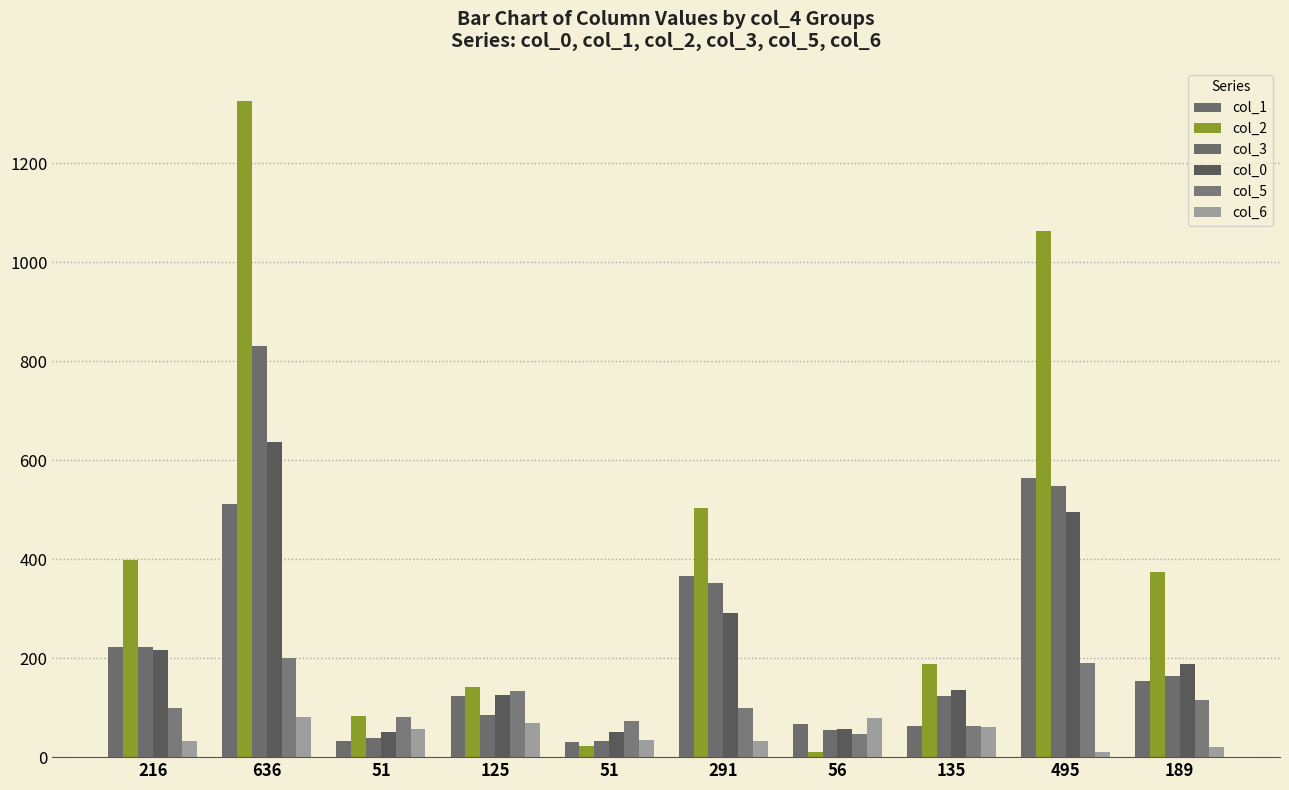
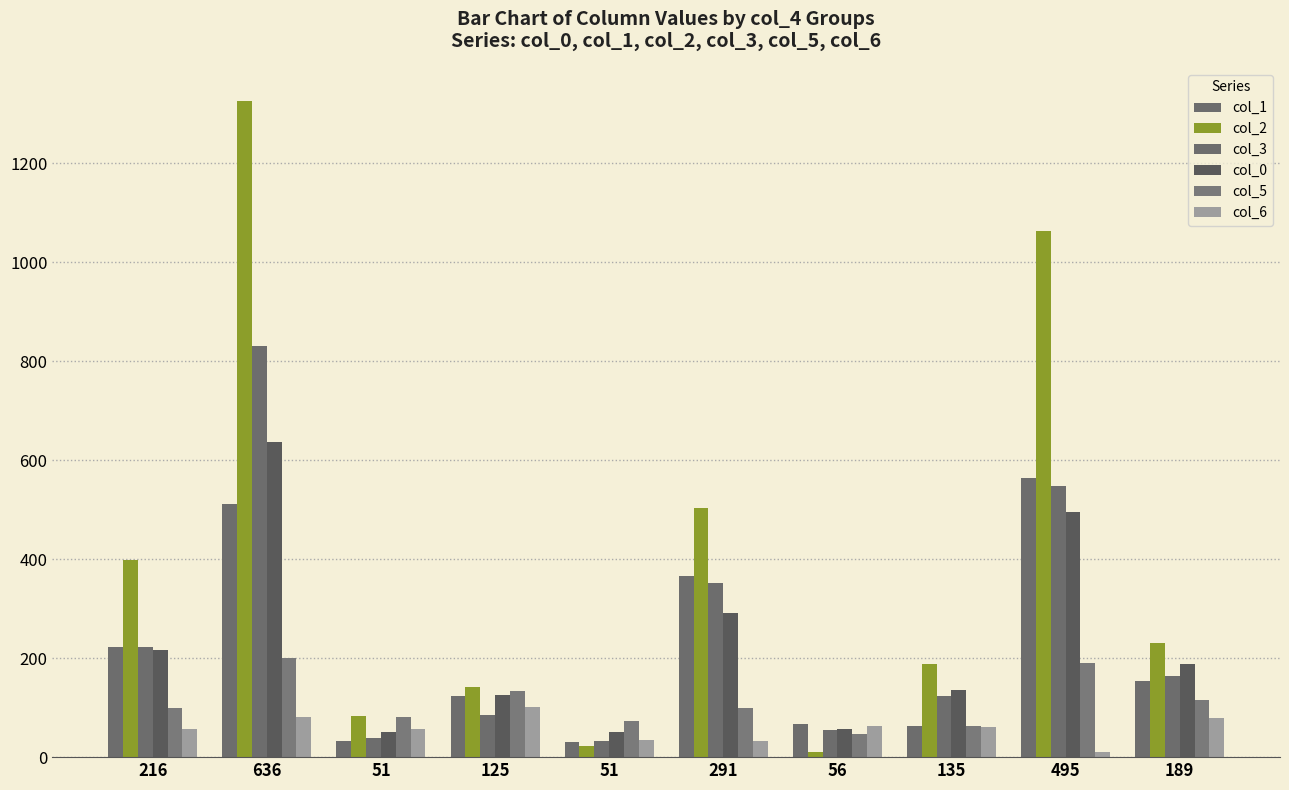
  {
    "col_2": {
      "216": 400,
      "636": 1330,
      "125": 140,
      "291": 500,
      "56": 10,
      "135": 190,
      "495": 1060,
-     "189": 370
+     "189": 230
    },
    "col_6": {
-     "216": 30,
+     "216": 60,
      "636": 80,
-     "125": 70,
+     "125": 100,
      "291": 30,
-     "56": 80,
+     "56": 60,
      "135": 60,
      "495": 10,
-     "189": 20
+     "189": 80
    }
  }
